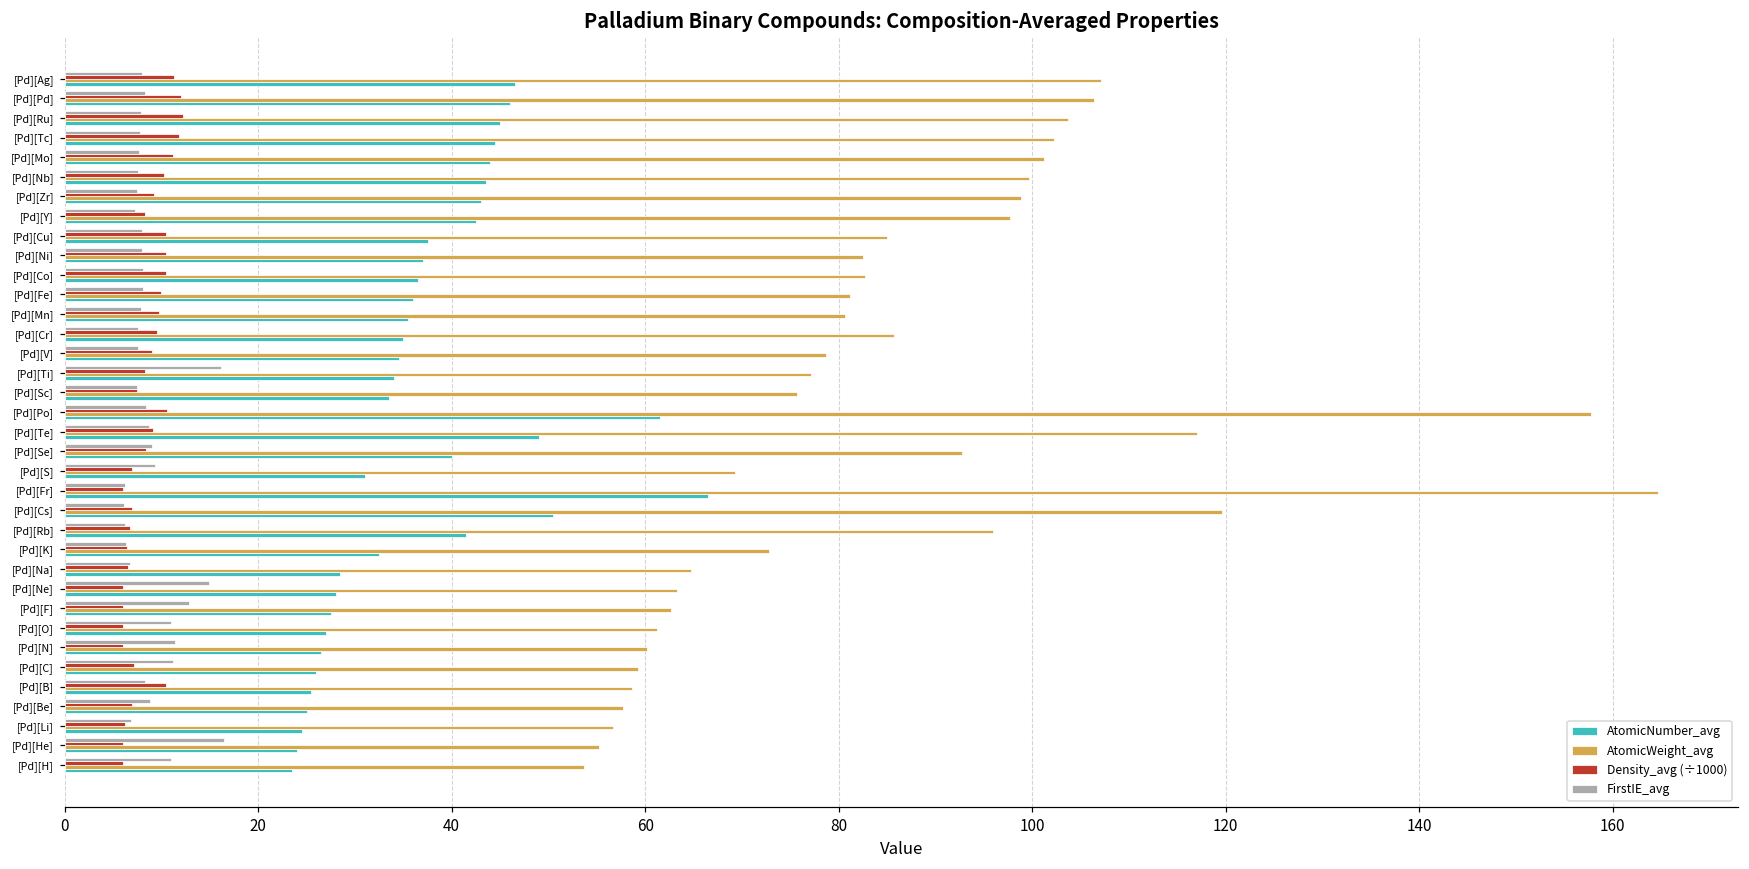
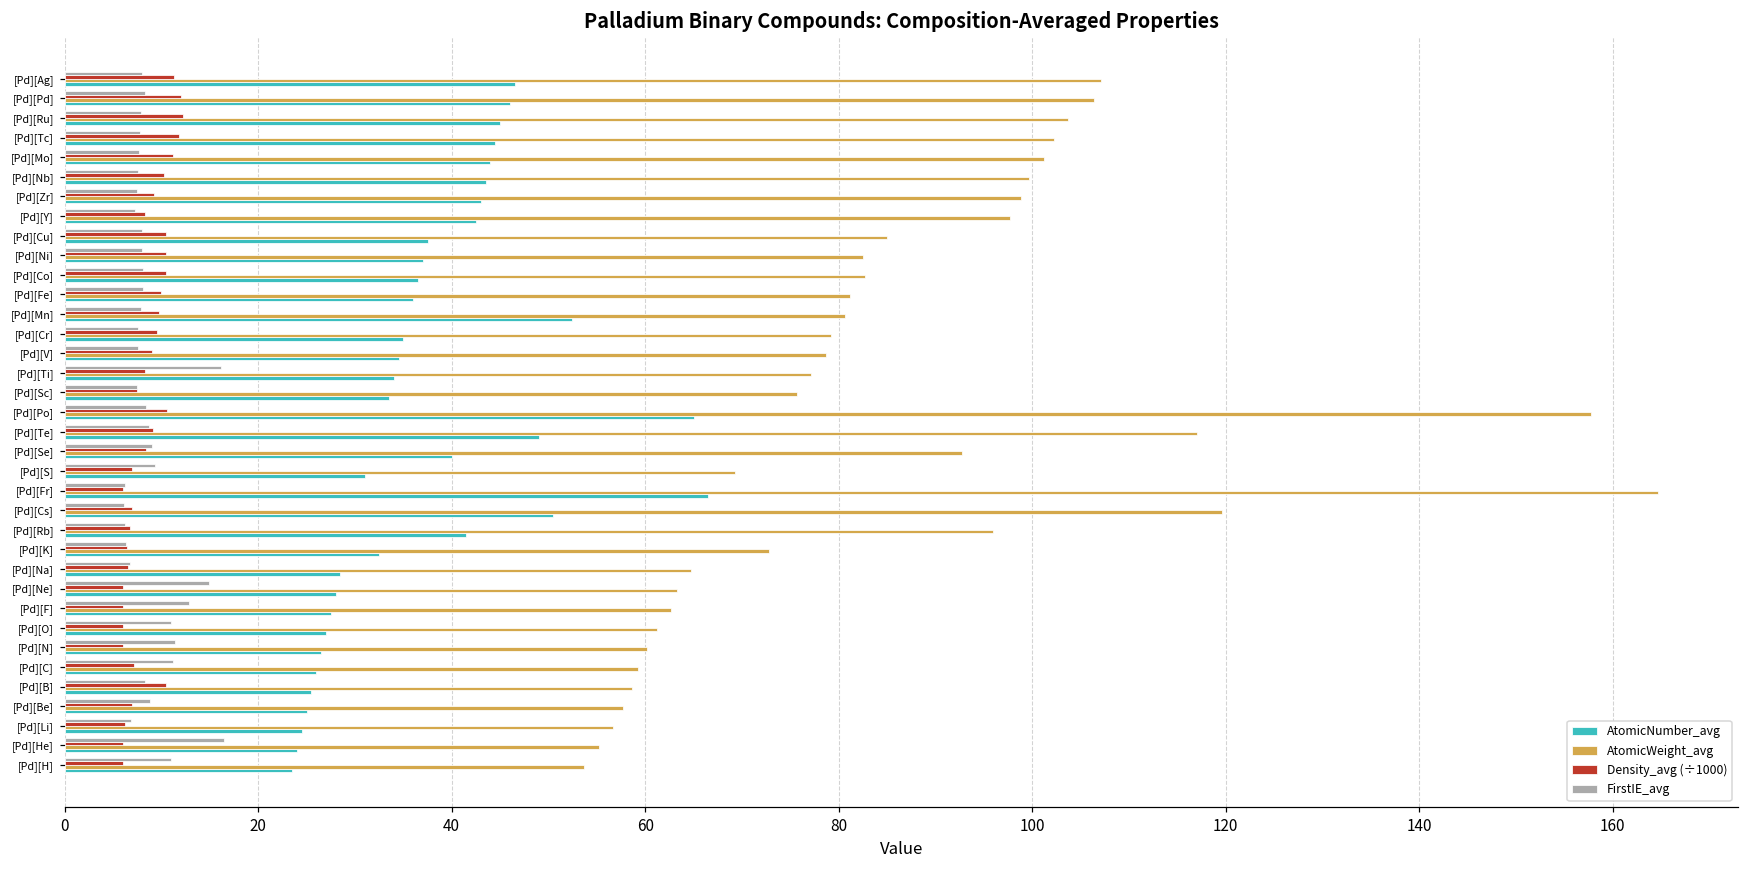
  {
    "AtomicNumber_avg": {
      "[Pd][Ag]": 47,
      "[Pd][Pd]": 46,
      "[Pd][Ru]": 45,
      "[Pd][Tc]": 45,
      "[Pd][Mo]": 44,
      "[Pd][Nb]": 44,
      "[Pd][Zr]": 43,
      "[Pd][Y]": 43,
      "[Pd][Cu]": 38,
      "[Pd][Ni]": 37,
      "[Pd][Co]": 37,
      "[Pd][Fe]": 36,
-     "[Pd][Mn]": 36,
+     "[Pd][Mn]": 52,
      "[Pd][Cr]": 35,
      "[Pd][V]": 35,
      "[Pd][Ti]": 34,
      "[Pd][Sc]": 34,
-     "[Pd][Po]": 62,
+     "[Pd][Po]": 65,
      "[Pd][Te]": 49,
      "[Pd][Se]": 40,
      "[Pd][S]": 31,
      "[Pd][Fr]": 67,
      "[Pd][Cs]": 51,
      "[Pd][Rb]": 42,
      "[Pd][K]": 33,
      "[Pd][Na]": 29,
      "[Pd][Ne]": 28,
      "[Pd][F]": 28,
      "[Pd][O]": 27,
      "[Pd][N]": 27,
      "[Pd][C]": 26,
      "[Pd][B]": 26,
      "[Pd][Be]": 25,
      "[Pd][Li]": 25,
      "[Pd][He]": 24,
      "[Pd][H]": 24
    },
    "AtomicWeight_avg": {
      "[Pd][Ag]": 107,
      "[Pd][Pd]": 106,
      "[Pd][Ru]": 104,
      "[Pd][Tc]": 102,
      "[Pd][Mo]": 101,
      "[Pd][Nb]": 100,
      "[Pd][Zr]": 99,
      "[Pd][Y]": 98,
      "[Pd][Cu]": 85,
      "[Pd][Ni]": 83,
      "[Pd][Co]": 83,
      "[Pd][Fe]": 81,
      "[Pd][Mn]": 81,
-     "[Pd][Cr]": 86,
+     "[Pd][Cr]": 79,
      "[Pd][V]": 79,
      "[Pd][Ti]": 77,
      "[Pd][Sc]": 76,
      "[Pd][Po]": 158,
      "[Pd][Te]": 117,
      "[Pd][Se]": 93,
      "[Pd][S]": 69,
      "[Pd][Fr]": 165,
      "[Pd][Cs]": 120,
      "[Pd][Rb]": 96,
      "[Pd][K]": 73,
      "[Pd][Na]": 65,
      "[Pd][Ne]": 63,
      "[Pd][F]": 63,
      "[Pd][O]": 61,
      "[Pd][N]": 60,
      "[Pd][C]": 59,
      "[Pd][B]": 59,
      "[Pd][Be]": 58,
      "[Pd][Li]": 57,
      "[Pd][He]": 55,
      "[Pd][H]": 54
    },
    "Density_avg (÷1000)": {
      "[Pd][Ag]": 11,
      "[Pd][Pd]": 12,
      "[Pd][Ru]": 12,
      "[Pd][Tc]": 12,
      "[Pd][Mo]": 11,
      "[Pd][Nb]": 10,
      "[Pd][Zr]": 9,
      "[Pd][Y]": 8,
      "[Pd][Cu]": 10,
      "[Pd][Ni]": 10,
      "[Pd][Co]": 10,
      "[Pd][Fe]": 10,
      "[Pd][Mn]": 10,
      "[Pd][Cr]": 10,
      "[Pd][V]": 9,
      "[Pd][Ti]": 8,
      "[Pd][Sc]": 8,
      "[Pd][Po]": 11,
      "[Pd][Te]": 9,
      "[Pd][Se]": 8,
      "[Pd][S]": 7,
      "[Pd][Fr]": 6,
      "[Pd][Cs]": 7,
      "[Pd][Rb]": 7,
      "[Pd][K]": 6,
      "[Pd][Na]": 6,
      "[Pd][Ne]": 6,
      "[Pd][F]": 6,
      "[Pd][O]": 6,
      "[Pd][N]": 6,
      "[Pd][C]": 7,
      "[Pd][B]": 10,
      "[Pd][Be]": 7,
      "[Pd][Li]": 6,
      "[Pd][He]": 6,
      "[Pd][H]": 6
    },
    "FirstIE_avg": {
      "[Pd][Ag]": 8,
      "[Pd][Pd]": 8,
      "[Pd][Ru]": 8,
      "[Pd][Tc]": 8,
      "[Pd][Mo]": 8,
      "[Pd][Nb]": 8,
      "[Pd][Zr]": 7,
      "[Pd][Y]": 7,
      "[Pd][Cu]": 8,
      "[Pd][Ni]": 8,
      "[Pd][Co]": 8,
      "[Pd][Fe]": 8,
      "[Pd][Mn]": 8,
      "[Pd][Cr]": 8,
      "[Pd][V]": 8,
      "[Pd][Ti]": 16,
      "[Pd][Sc]": 7,
      "[Pd][Po]": 8,
      "[Pd][Te]": 9,
      "[Pd][Se]": 9,
      "[Pd][S]": 9,
      "[Pd][Fr]": 6,
      "[Pd][Cs]": 6,
      "[Pd][Rb]": 6,
      "[Pd][K]": 6,
      "[Pd][Na]": 7,
      "[Pd][Ne]": 15,
      "[Pd][F]": 13,
      "[Pd][O]": 11,
      "[Pd][N]": 11,
      "[Pd][C]": 11,
      "[Pd][B]": 8,
      "[Pd][Be]": 9,
      "[Pd][Li]": 7,
      "[Pd][He]": 16,
      "[Pd][H]": 11
    }
  }
